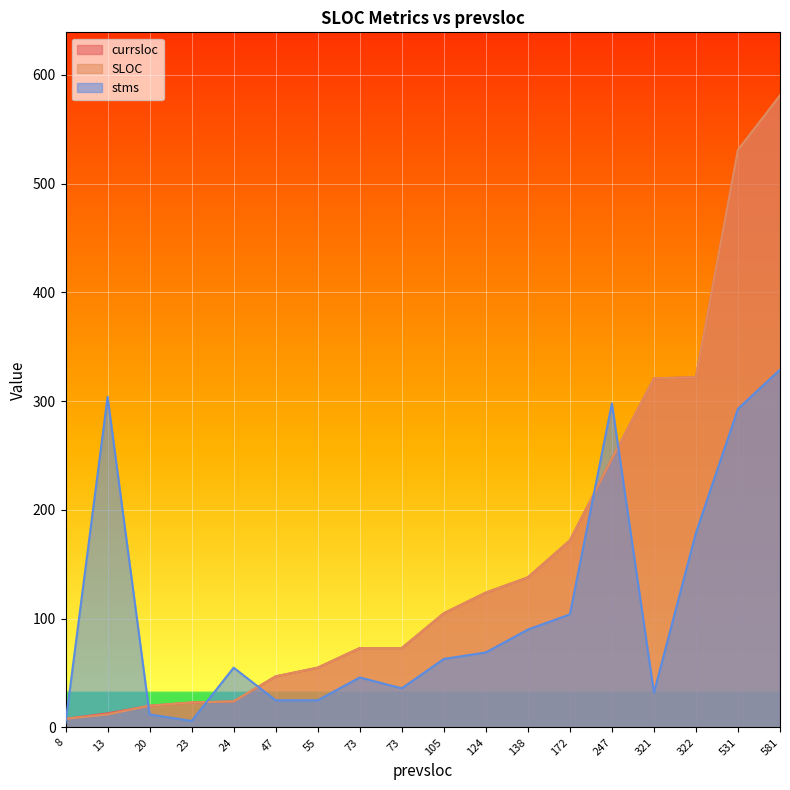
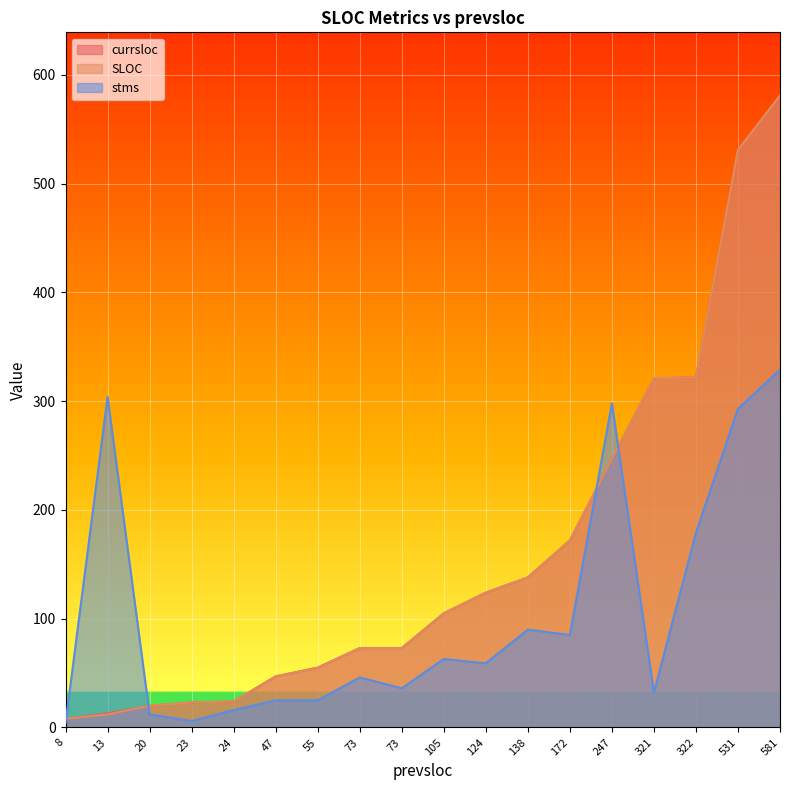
  {
    "stms": {
      "8": 4,
      "13": 304,
      "20": 12,
      "23": 6,
-     "24": 55,
+     "24": 16,
      "47": 25,
      "55": 25,
      "105": 63,
-     "124": 69,
+     "124": 59,
      "138": 90,
-     "172": 104,
+     "172": 85,
      "247": 298,
      "321": 32,
      "322": 179,
      "531": 293,
      "581": 329
    }
  }
